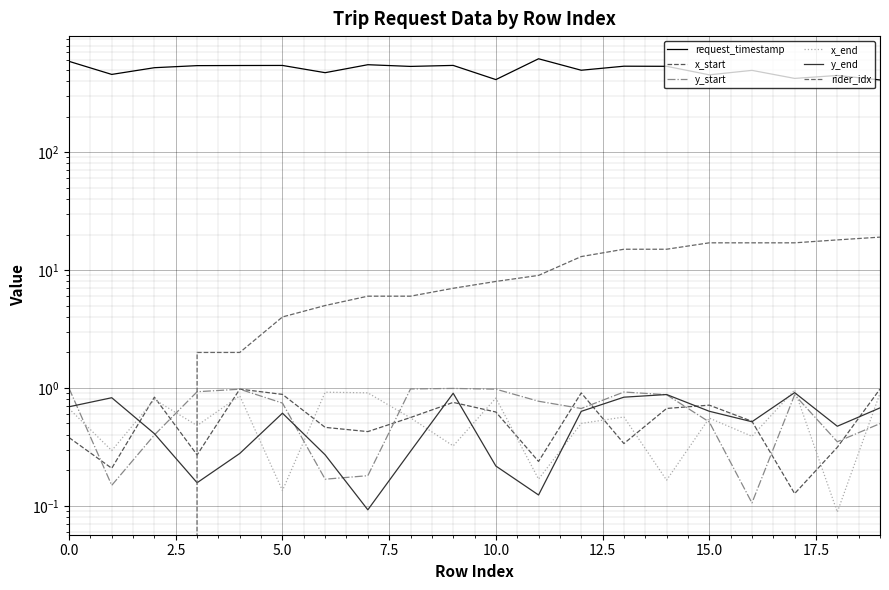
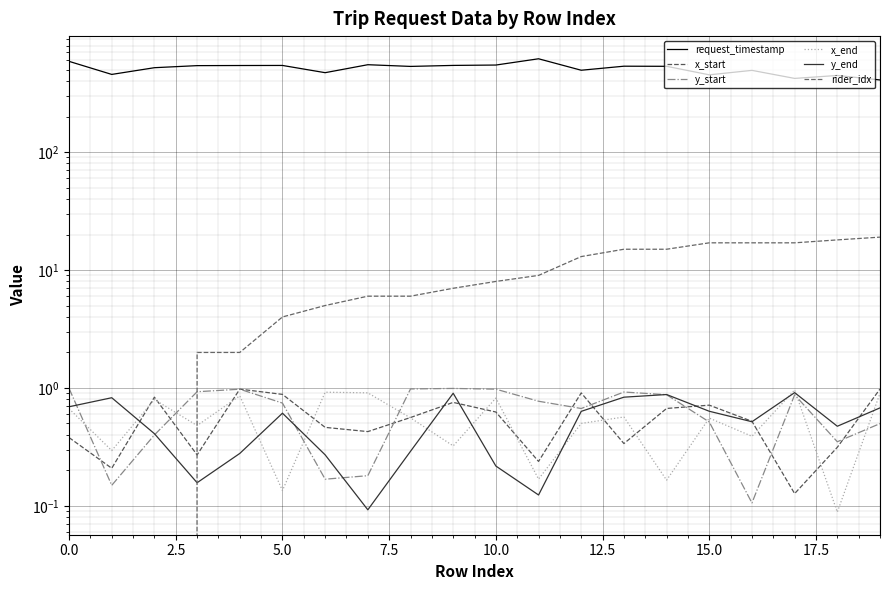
  {
    "request_timestamp": {
      "0.0": 600,
      "5.0": 500,
-     "10.0": 410
+     "10.0": 500
    }
  }
